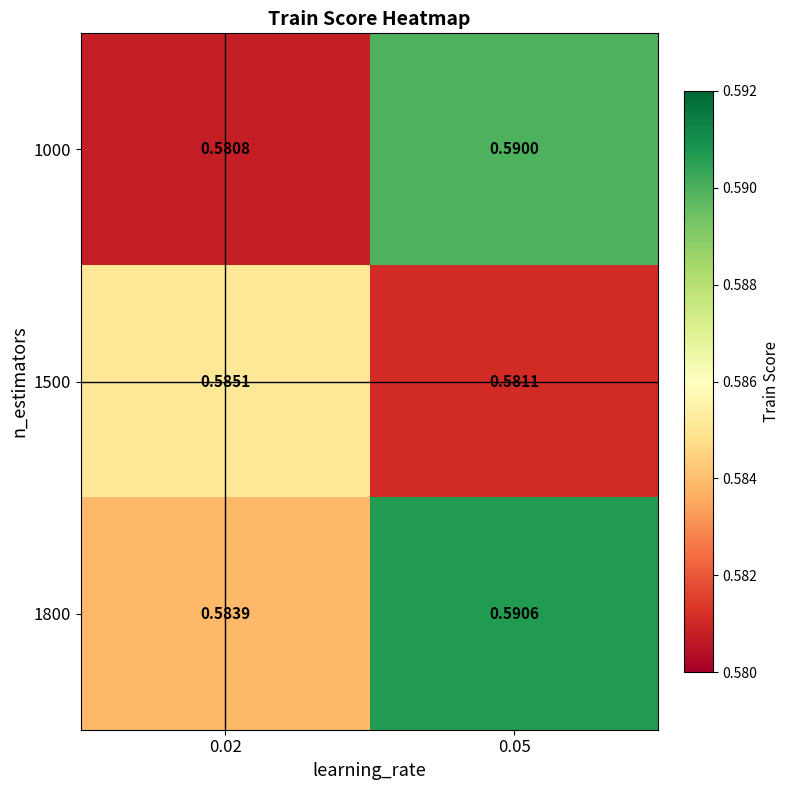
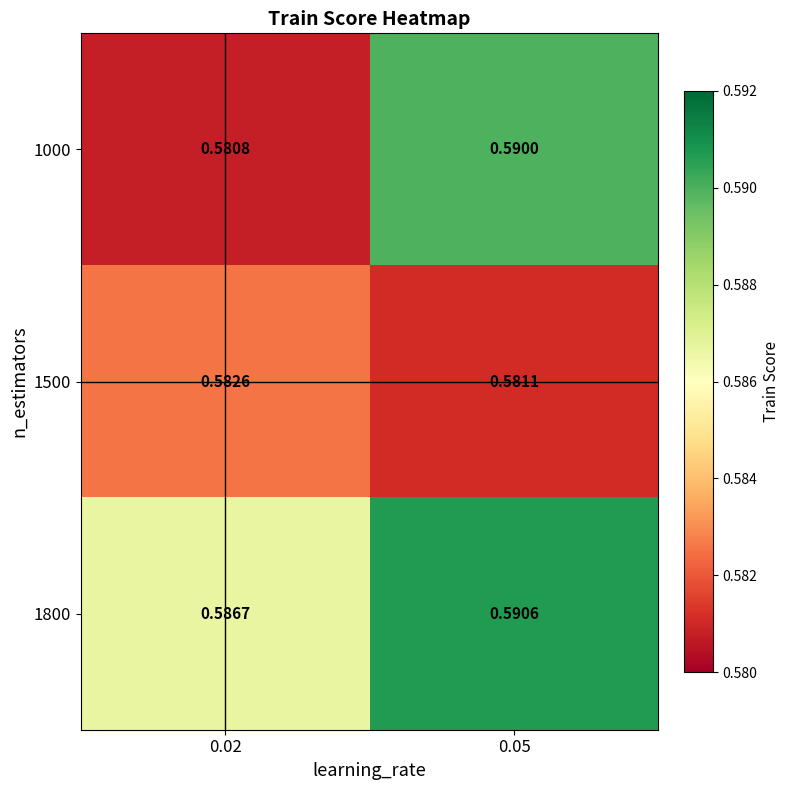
  {
    "1000": {
      "0.02": 0.5808,
      "0.05": 0.5900
    },
    "1500": {
-     "0.02": 0.5851,
+     "0.02": 0.5826,
      "0.05": 0.5811
    },
    "1800": {
-     "0.02": 0.5839,
+     "0.02": 0.5867,
      "0.05": 0.5906
    }
  }
